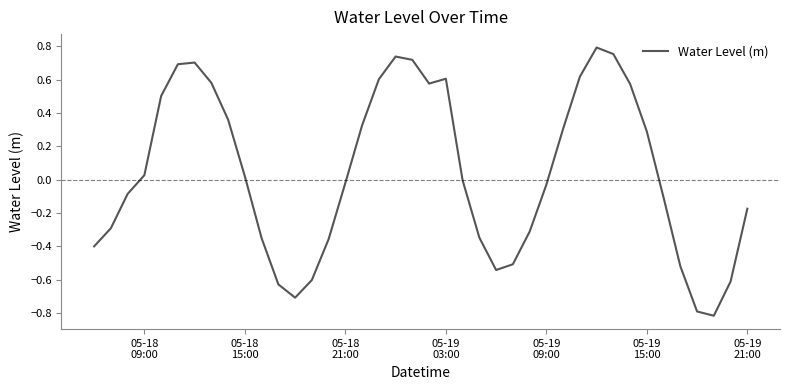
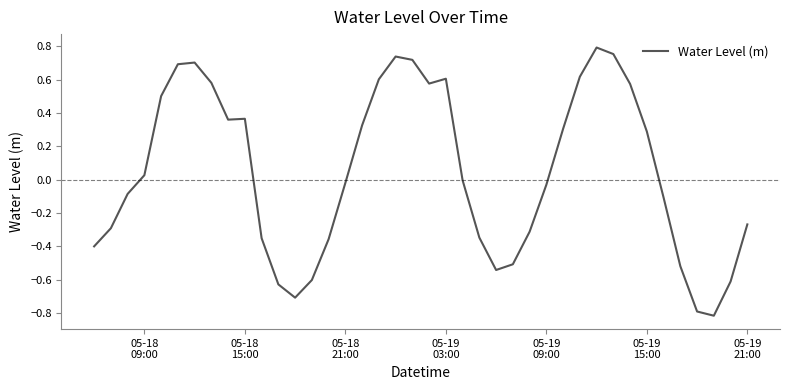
  {
    "05-18 09:00": 0.03,
-   "05-18 15:00": 0.02,
+   "05-18 15:00": 0.37,
    "05-18 21:00": -0.02,
    "05-19 03:00": 0.61,
    "05-19 09:00": -0.03,
    "05-19 15:00": 0.29,
-   "05-19 21:00": -0.17
+   "05-19 21:00": -0.27
  }
